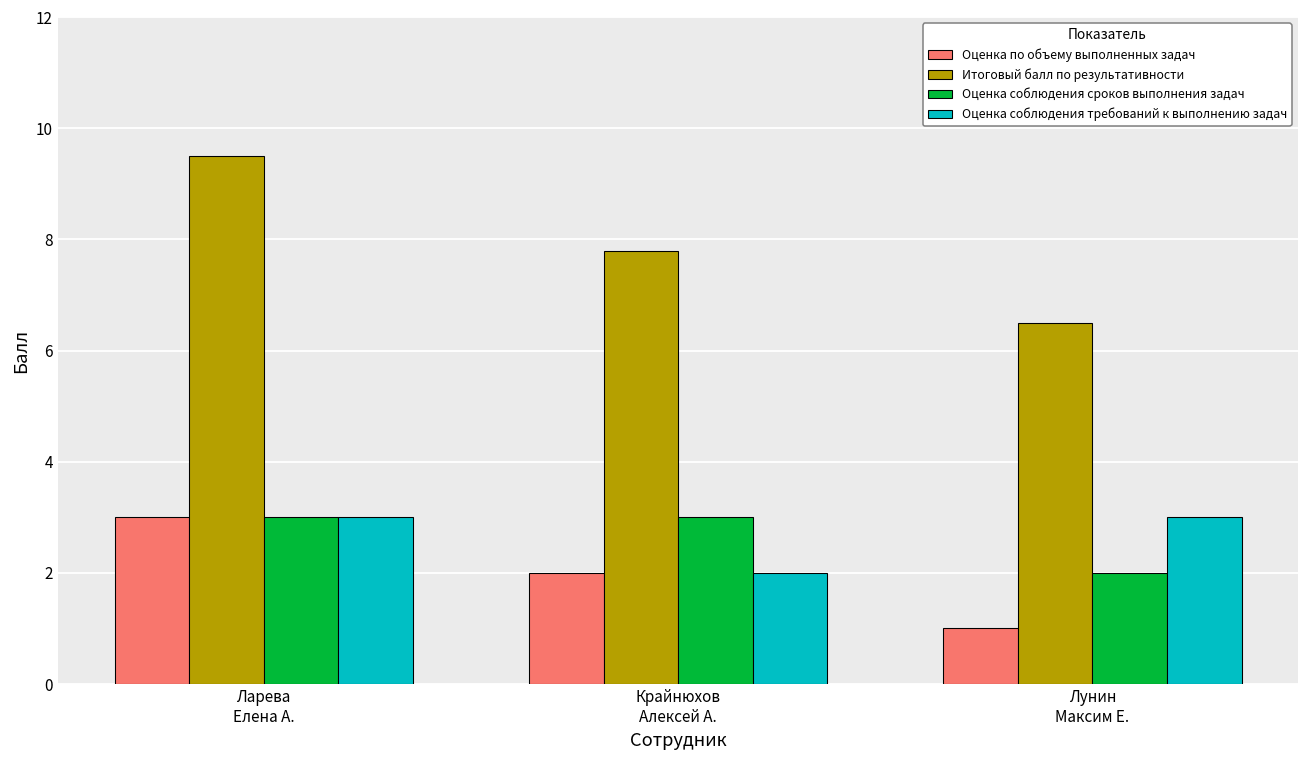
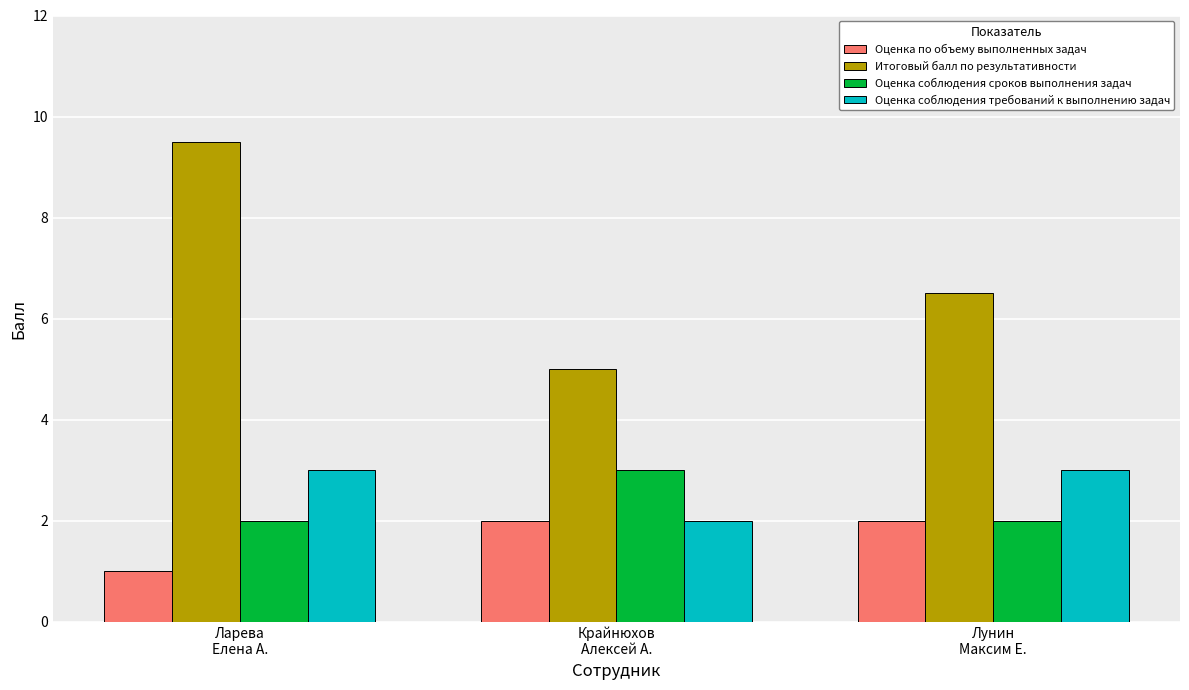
  {
    "Оценка по объему выполненных задач": {
-     "Ларева Елена А.": 3,
+     "Ларева Елена А.": 1,
      "Крайнюхов Алексей А.": 2,
-     "Лунин Максим Е.": 1
+     "Лунин Максим Е.": 2
    },
    "Итоговый балл по результативности": {
      "Ларева Елена А.": 9.5,
-     "Крайнюхов Алексей А.": 7.8,
+     "Крайнюхов Алексей А.": 5.0,
      "Лунин Максим Е.": 6.5
    },
    "Оценка соблюдения сроков выполнения задач": {
-     "Ларева Елена А.": 3,
+     "Ларева Елена А.": 2,
      "Крайнюхов Алексей А.": 3,
      "Лунин Максим Е.": 2
    },
    "Оценка соблюдения требований к выполнению задач": {
      "Ларева Елена А.": 3.0,
      "Крайнюхов Алексей А.": 2.0,
      "Лунин Максим Е.": 3.0
    }
  }
